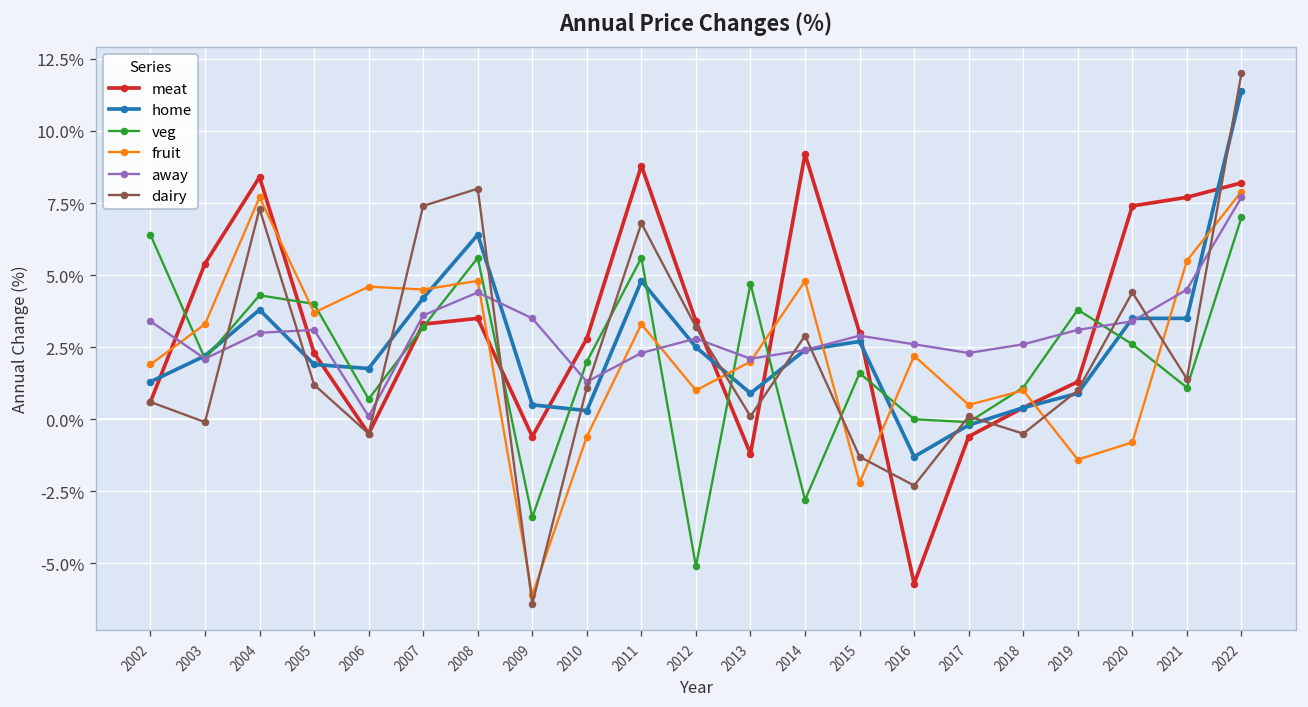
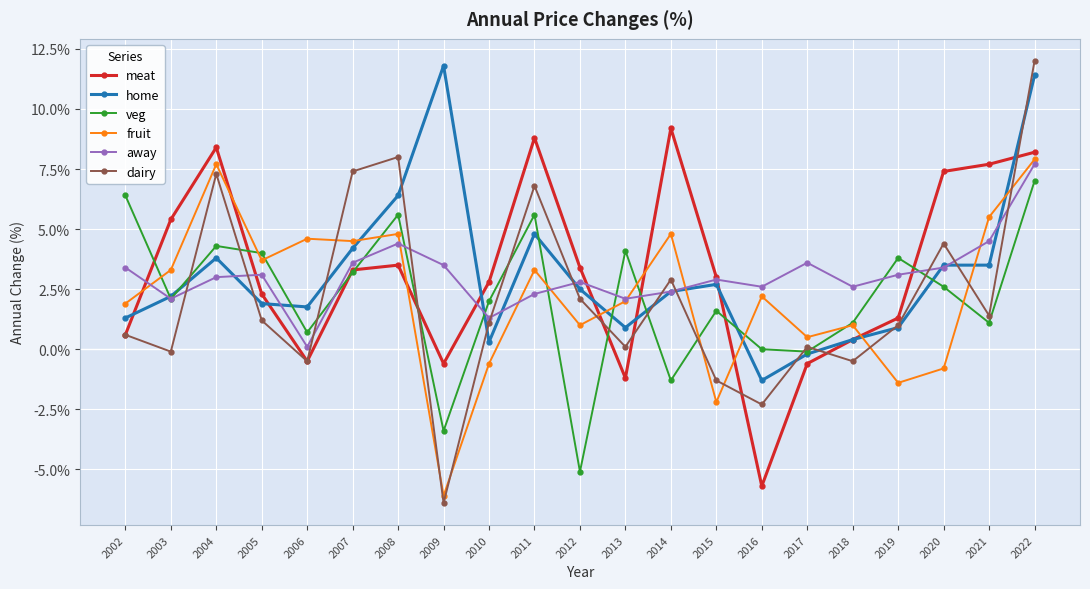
  {
    "meat": {
      "2003": "5.4%",
      "2004": "8.4%",
      "2005": "2.3%",
      "2008": "3.5%",
      "2009": "-0.6%",
      "2010": "2.8%",
      "2011": "8.8%",
      "2012": "3.4%",
      "2013": "-1.2%",
      "2014": "9.2%",
      "2016": "-5.7%",
      "2017": "-0.6%",
      "2019": "1.3%",
      "2020": "7.4%",
      "2021": "7.7%",
      "2022": "8.2%"
    },
    "home": {
      "2002": "1.3%",
      "2004": "3.8%",
      "2005": "1.9%",
      "2006": "1.8%",
      "2007": "4.2%",
      "2008": "6.4%",
-     "2009": "0.5%",
+     "2009": "11.8%",
      "2010": "0.3%",
      "2011": "4.8%",
      "2012": "2.5%",
      "2013": "0.9%",
      "2015": "2.7%",
      "2016": "-1.3%",
      "2021": "3.5%",
      "2022": "11.4%"
    },
    "veg": {
      "2002": "6.4%",
      "2004": "4.3%",
      "2005": "4.0%",
      "2006": "0.7%",
      "2008": "5.6%",
      "2009": "-3.4%",
      "2010": "2.0%",
      "2011": "5.6%",
      "2012": "-5.1%",
-     "2013": "4.7%",
-     "2014": "-2.8%",
+     "2013": "4.1%",
+     "2014": "-1.3%",
      "2015": "1.6%",
      "2016": "0.0%",
      "2019": "3.8%",
      "2020": "2.6%",
      "2021": "1.1%",
      "2022": "7.0%"
    },
    "fruit": {
      "2002": "1.9%",
      "2003": "3.3%",
      "2004": "7.7%",
      "2005": "3.7%",
      "2006": "4.6%",
      "2007": "4.5%",
      "2008": "4.8%",
      "2009": "-6.1%",
      "2010": "-0.6%",
      "2011": "3.3%",
      "2012": "1.0%",
      "2014": "4.8%",
      "2015": "-2.2%",
      "2016": "2.2%",
      "2017": "0.5%",
      "2019": "-1.4%",
      "2020": "-0.8%",
      "2021": "5.5%",
      "2022": "7.9%"
    },
    "away": {
      "2002": "3.4%",
      "2004": "3.0%",
      "2005": "3.1%",
      "2006": "0.1%",
      "2007": "3.6%",
      "2008": "4.4%",
      "2009": "3.5%",
      "2010": "1.3%",
      "2011": "2.3%",
      "2012": "2.8%",
      "2016": "2.6%",
-     "2017": "2.3%",
+     "2017": "3.6%",
      "2018": "2.6%",
      "2019": "3.1%",
      "2021": "4.5%",
      "2022": "7.7%"
    },
    "dairy": {
      "2003": "-0.1%",
      "2004": "7.3%",
      "2005": "1.2%",
      "2007": "7.4%",
      "2008": "8.0%",
      "2009": "-6.4%",
      "2010": "1.1%",
      "2011": "6.8%",
-     "2012": "3.2%",
+     "2012": "2.1%",
      "2013": "0.1%",
      "2014": "2.9%",
      "2015": "-1.3%",
      "2016": "-2.3%",
      "2017": "0.1%",
      "2018": "-0.5%",
      "2020": "4.4%",
      "2021": "1.4%",
      "2022": "12.0%"
    }
  }
